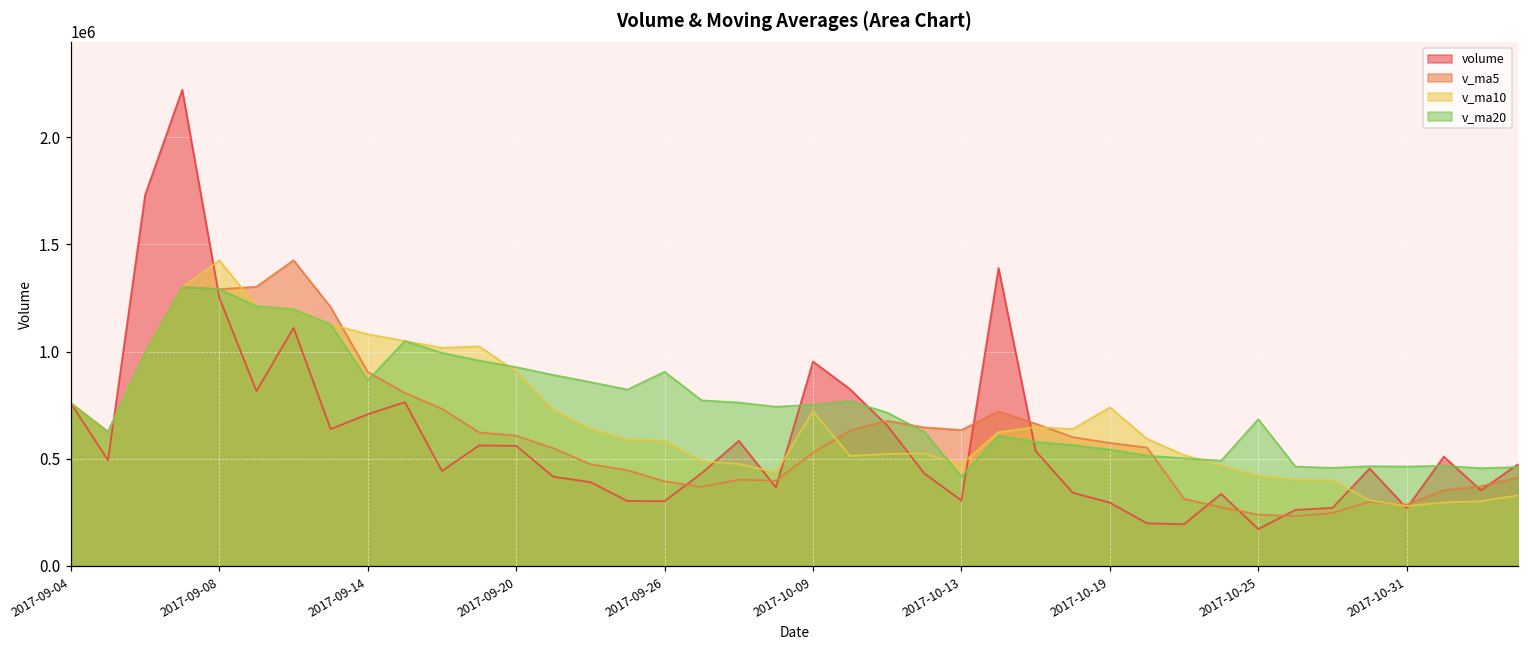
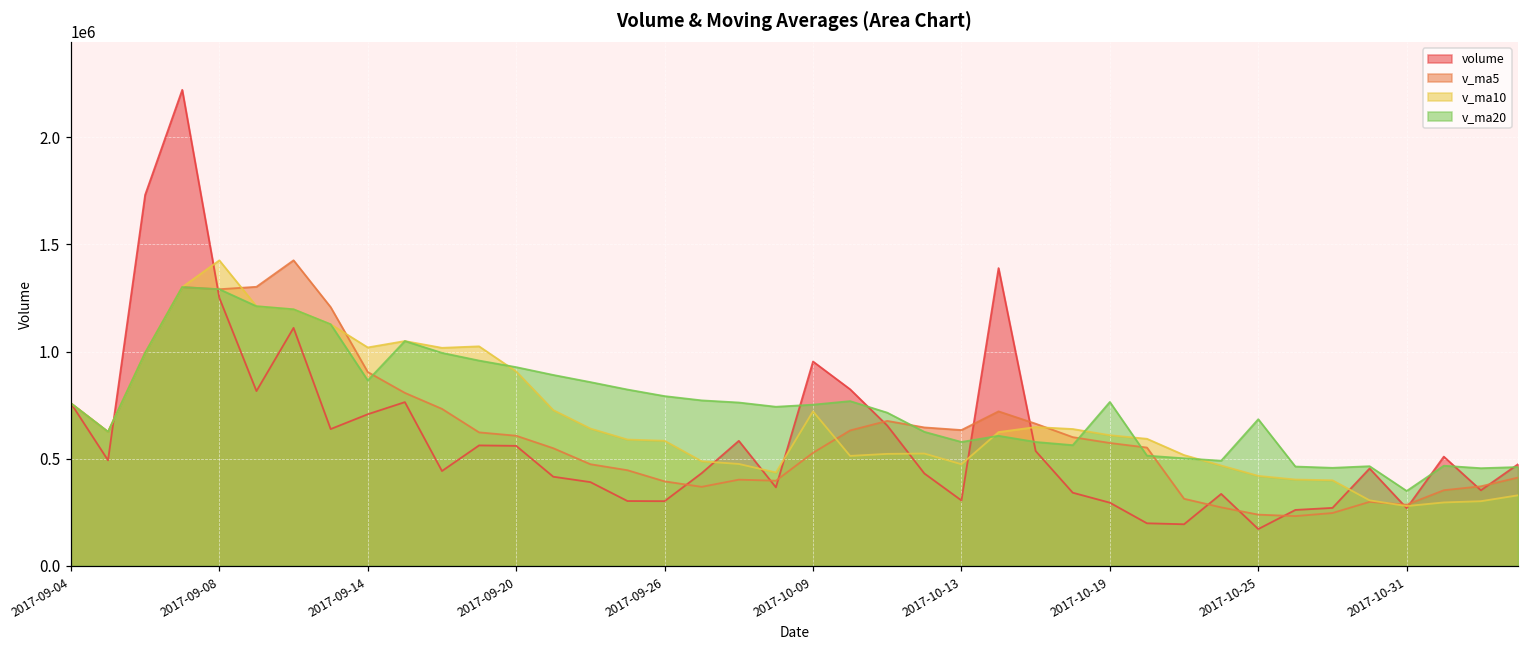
  {
    "v_ma10": {
      "2017-09-08": 1430000,
-     "2017-09-14": 1080000,
+     "2017-09-14": 1020000,
      "2017-09-20": 910000,
      "2017-09-26": 580000,
      "2017-10-09": 720000,
      "2017-10-13": 470000,
-     "2017-10-19": 740000,
+     "2017-10-19": 610000,
      "2017-10-25": 420000
    },
    "v_ma20": {
      "2017-09-14": 870000,
      "2017-09-20": 930000,
-     "2017-09-26": 910000,
+     "2017-09-26": 790000,
      "2017-10-09": 750000,
-     "2017-10-13": 420000,
-     "2017-10-19": 540000,
+     "2017-10-13": 580000,
+     "2017-10-19": 760000,
      "2017-10-25": 680000,
-     "2017-10-31": 460000
+     "2017-10-31": 350000
    }
  }
